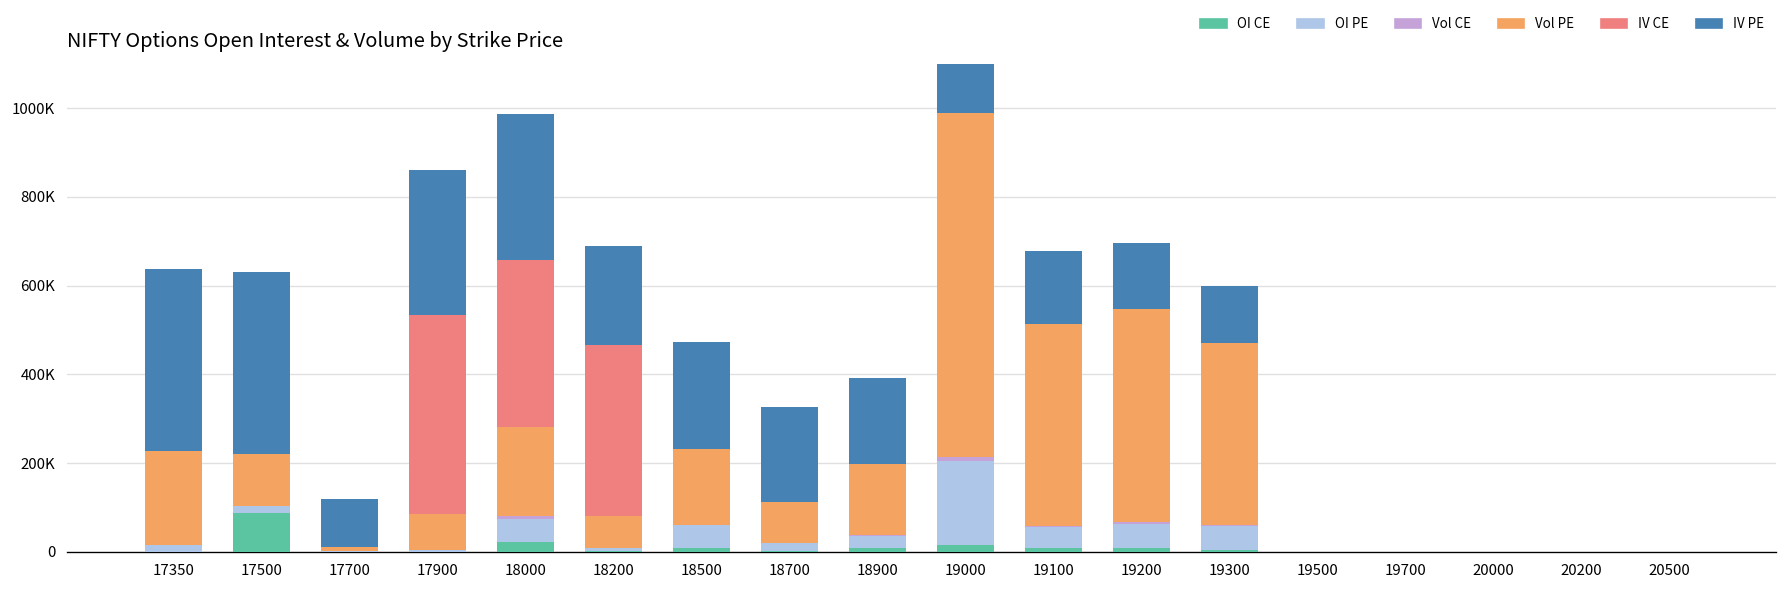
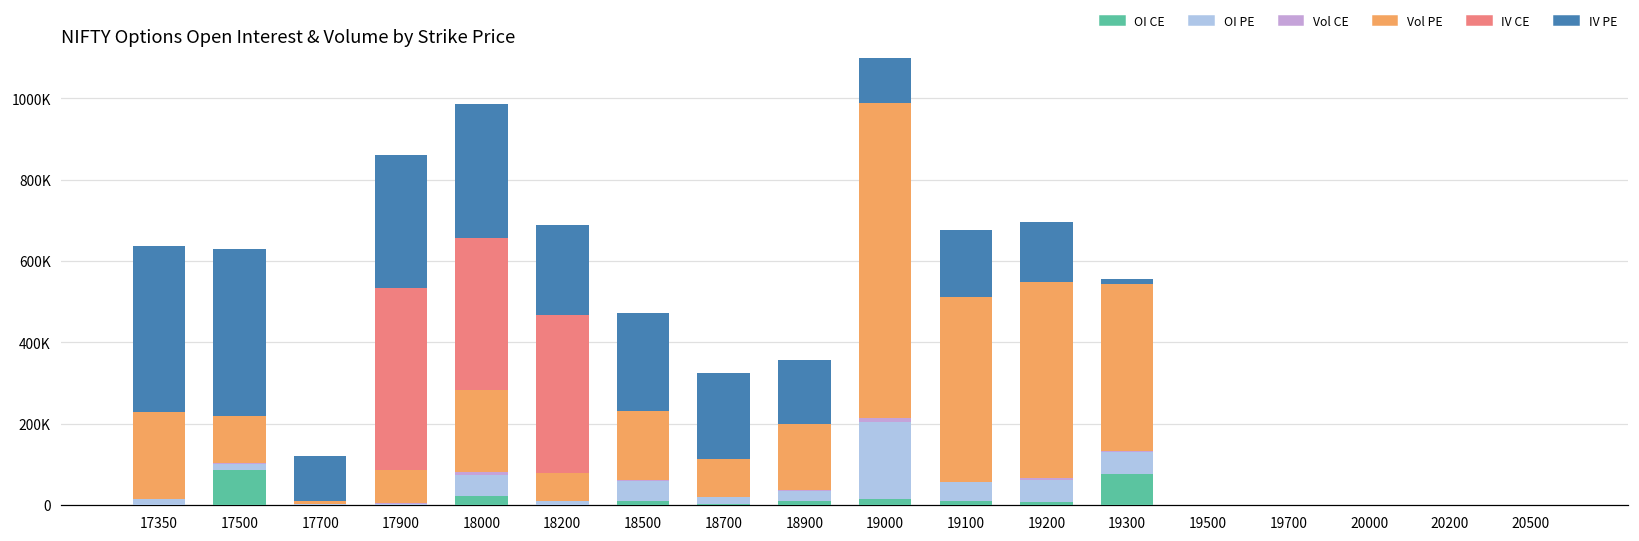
  {
    "OI CE": {
      "17350": 0,
      "17500": 90000,
      "18000": 20000,
      "18500": 10000,
      "18900": 10000,
      "19000": 10000,
      "19100": 10000,
      "19200": 10000,
-     "19300": 0,
+     "19300": 80000,
      "19500": 0,
      "19700": 0,
      "20000": 0,
      "20200": 0,
      "20500": 0
    },
    "IV PE": {
      "17350": 410000,
      "17500": 410000,
      "17700": 110000,
      "17900": 330000,
      "18000": 330000,
      "18200": 220000,
      "18500": 240000,
      "18700": 210000,
-     "18900": 190000,
+     "18900": 160000,
      "19100": 160000,
      "19200": 150000,
-     "19300": 130000,
+     "19300": 10000,
      "19500": 0,
      "19700": 0,
      "20000": 0,
      "20200": 0,
      "20500": 0
    }
  }
